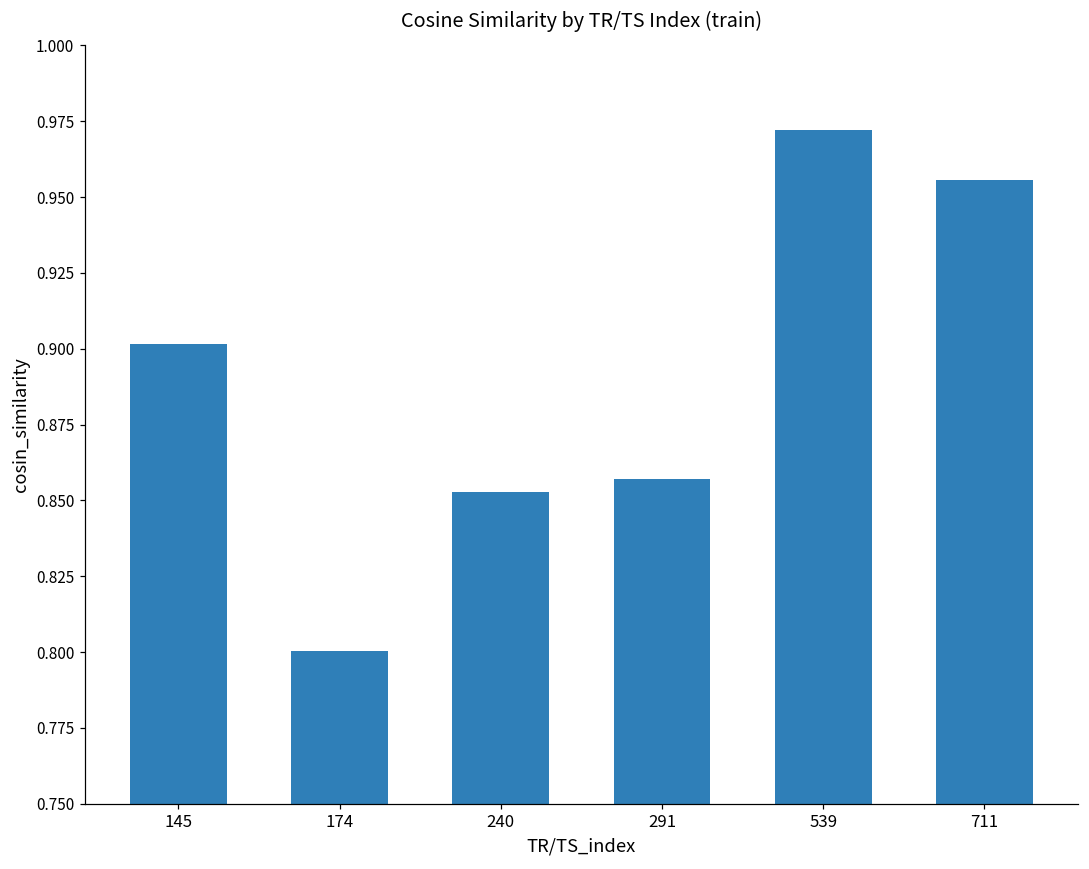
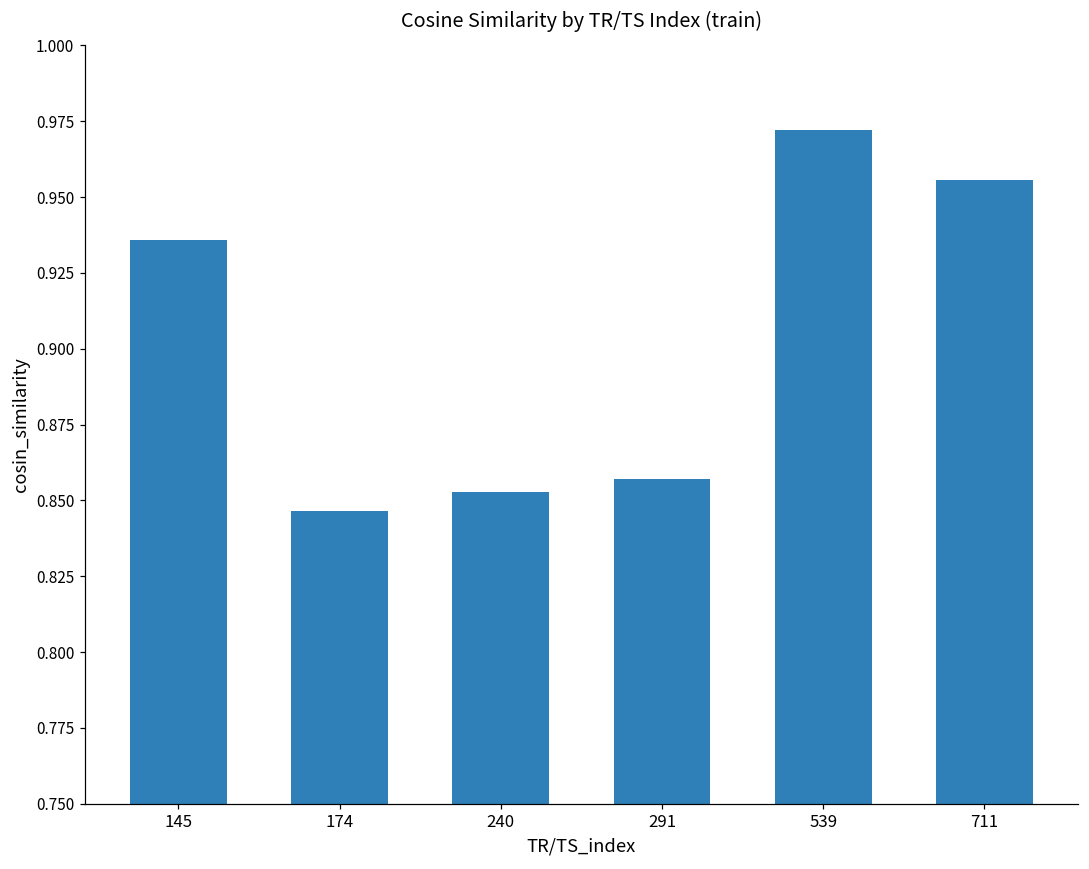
  {
-   "145": 0.902,
-   "174": 0.800,
+   "145": 0.936,
+   "174": 0.846,
    "240": 0.853,
    "291": 0.857,
    "539": 0.972,
    "711": 0.956
  }
